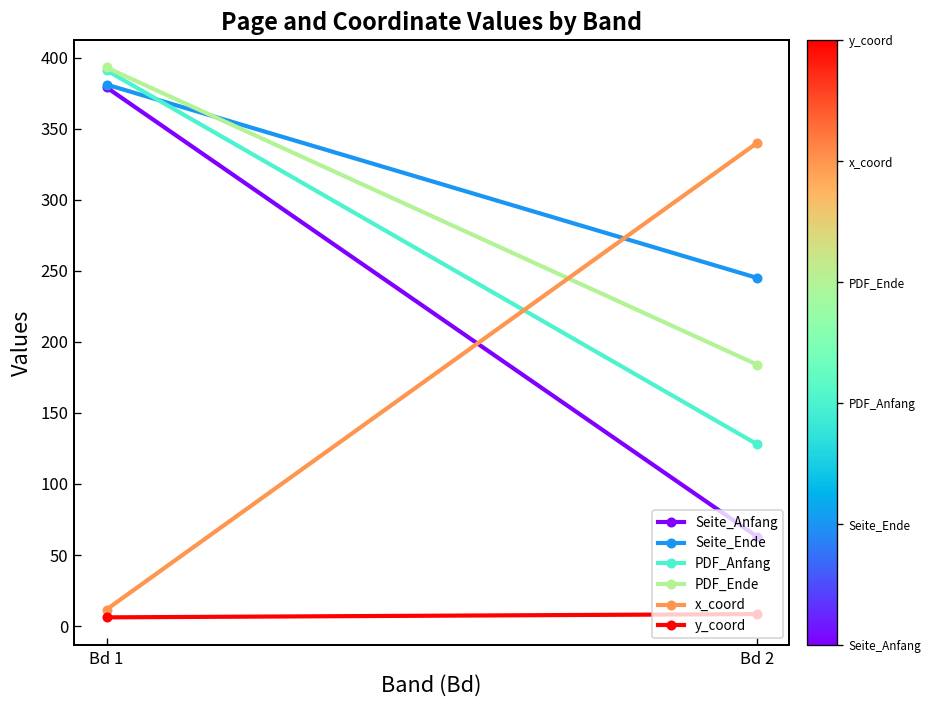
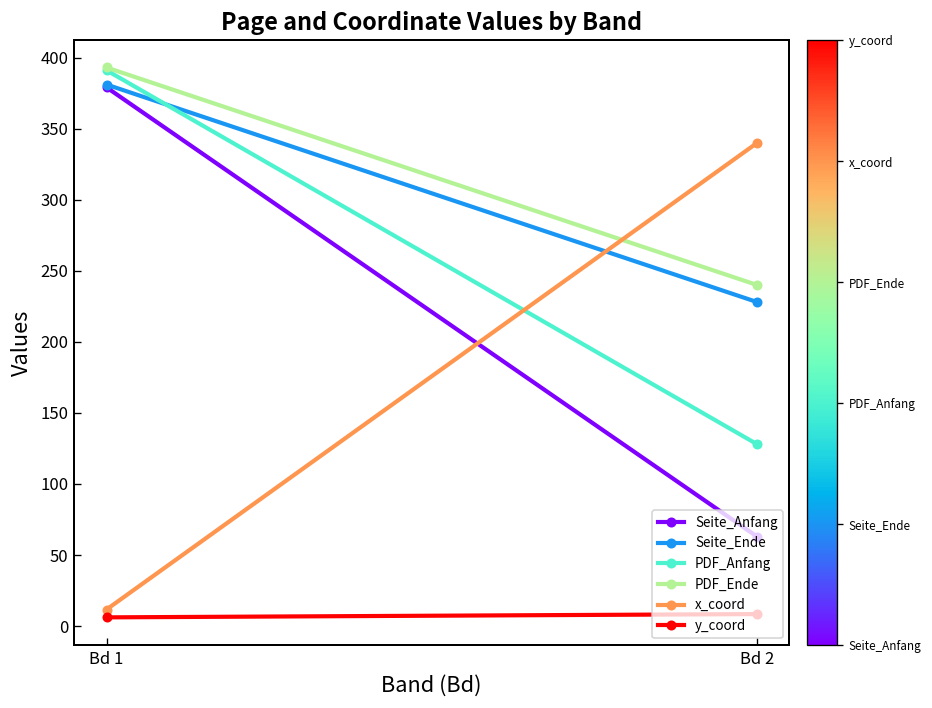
  {
    "Seite_Ende": {
-     "Bd 2": 245
+     "Bd 2": 228
    },
    "PDF_Anfang": {
      "Bd 2": 128
    },
    "PDF_Ende": {
-     "Bd 2": 184
+     "Bd 2": 240
    },
    "x_coord": {
      "Bd 1": 12,
      "Bd 2": 340
    },
    "y_coord": {
      "Bd 1": 6
    }
  }
